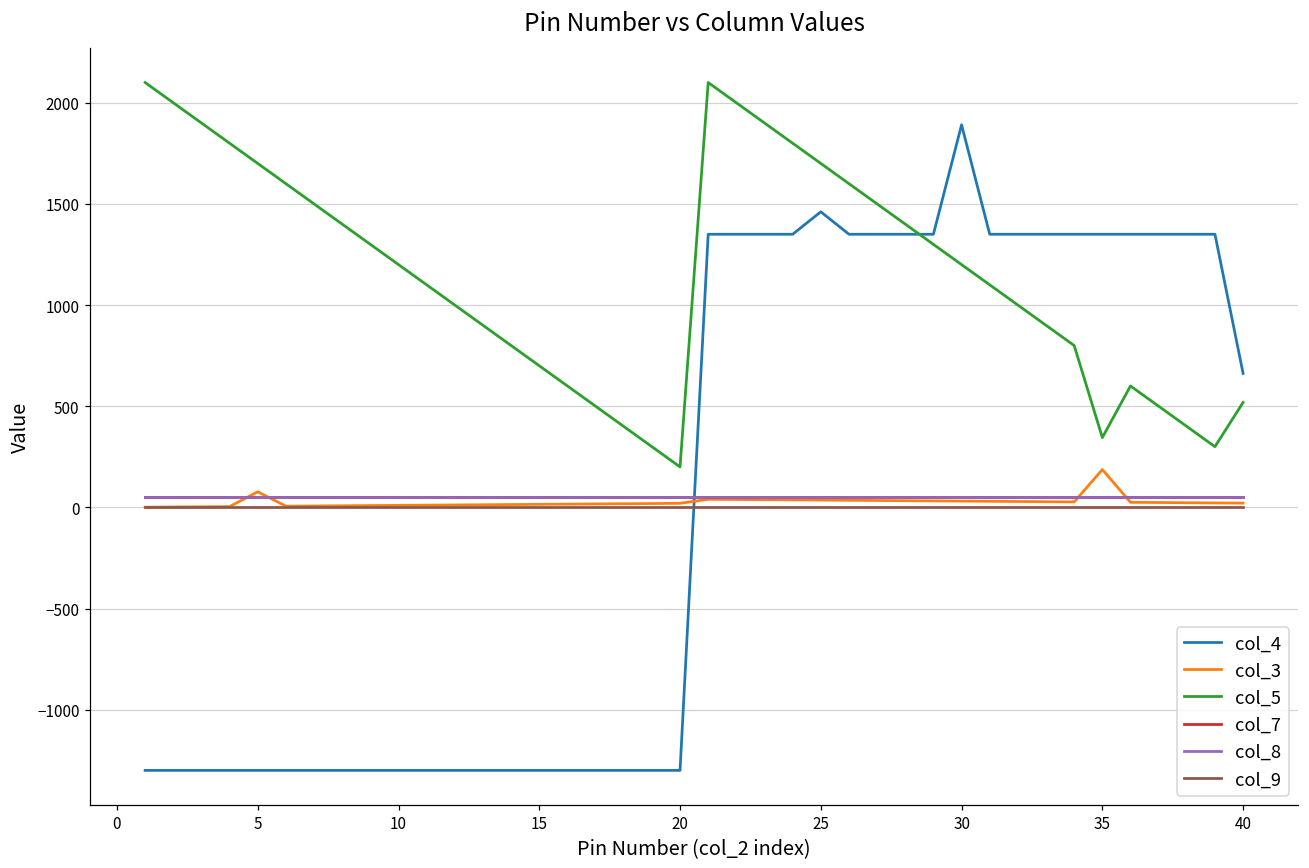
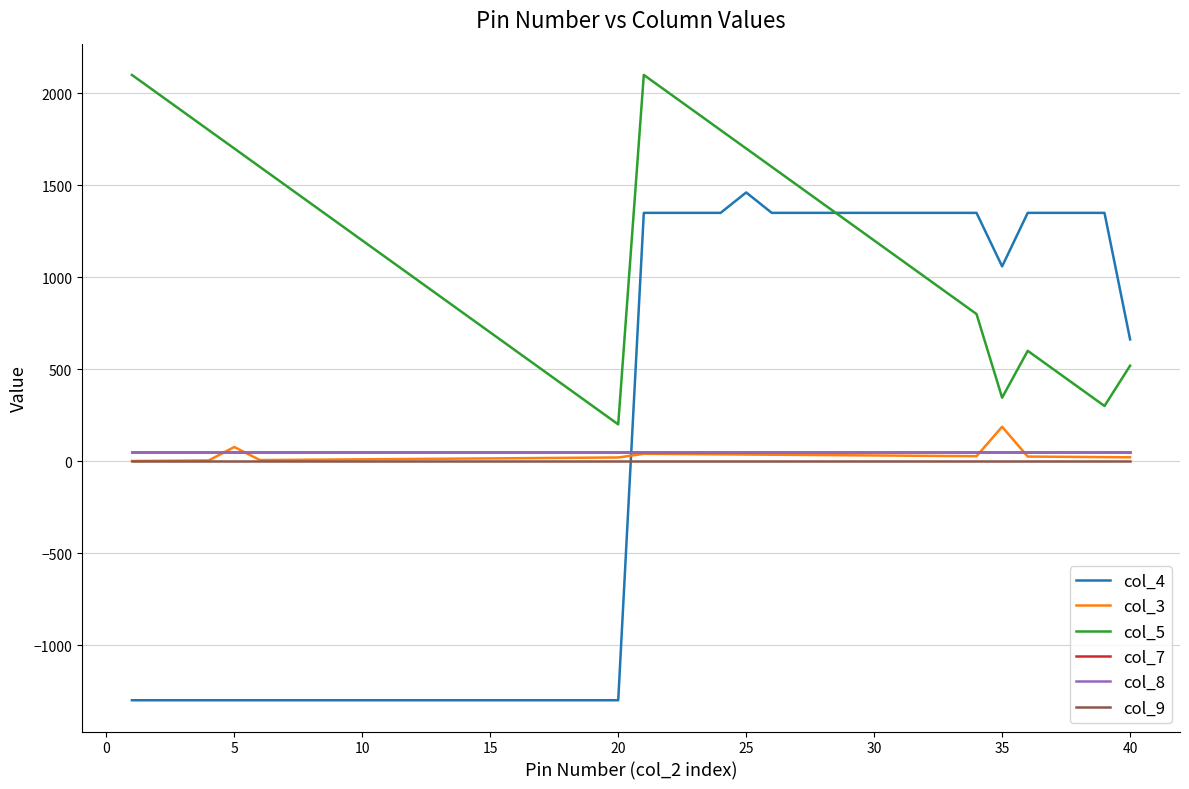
  {
    "col_4": {
      "5": -1300,
      "10": -1300,
      "15": -1300,
      "20": -1300,
      "25": 1460,
-     "30": 1890,
-     "35": 1350,
+     "30": 1350,
+     "35": 1060,
      "40": 660
    },
    "col_3": {
      "5": 80,
      "15": 20,
      "20": 20,
      "30": 30,
      "35": 190,
      "40": 20
    },
    "col_5": {
      "5": 1700,
      "10": 1200,
      "15": 700,
      "20": 200,
      "25": 1700,
      "30": 1200,
      "35": 350,
      "40": 520
    },
    "col_8": {
      "5": 50,
      "10": 50,
      "15": 50,
      "20": 50,
      "30": 50,
      "35": 50,
      "40": 50
    },
    "col_9": {
      "5": 0,
      "15": 0,
      "20": 0,
      "25": 0,
      "30": 0,
      "35": 0,
      "40": 0
    }
  }
